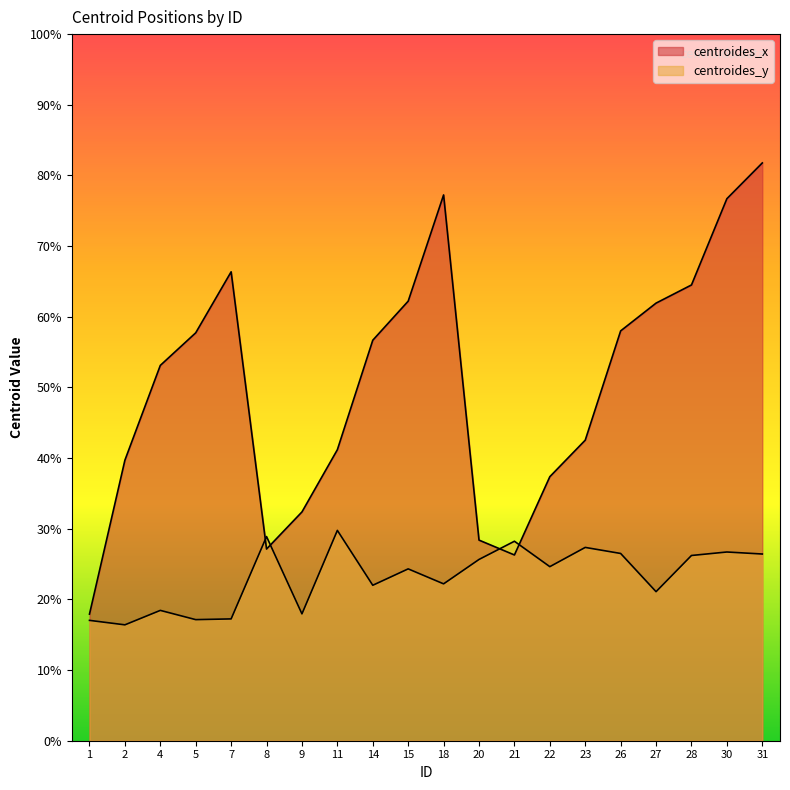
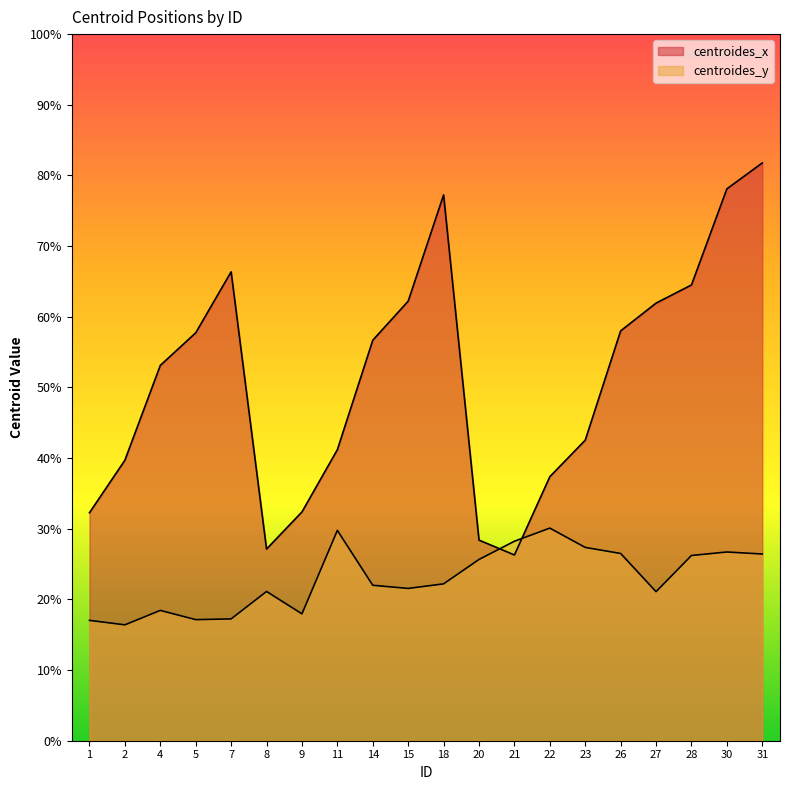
  {
    "centroides_x": {
-     "1": "18%",
+     "1": "32%",
      "2": "40%",
      "4": "53%",
      "5": "58%",
      "7": "66%",
      "8": "27%",
      "9": "32%",
      "11": "41%",
      "14": "57%",
      "15": "62%",
      "18": "77%",
      "20": "28%",
      "21": "26%",
      "22": "37%",
      "23": "43%",
      "26": "58%",
      "27": "62%",
      "28": "65%",
-     "30": "77%",
+     "30": "78%",
      "31": "82%"
    },
    "centroides_y": {
      "1": "17%",
      "2": "16%",
      "4": "18%",
      "5": "17%",
      "7": "17%",
-     "8": "29%",
+     "8": "21%",
      "9": "18%",
      "11": "30%",
      "14": "22%",
-     "15": "24%",
+     "15": "22%",
      "18": "22%",
      "20": "26%",
      "21": "28%",
-     "22": "25%",
+     "22": "30%",
      "23": "27%",
      "26": "27%",
      "27": "21%",
      "28": "26%",
      "30": "27%",
      "31": "26%"
    }
  }
